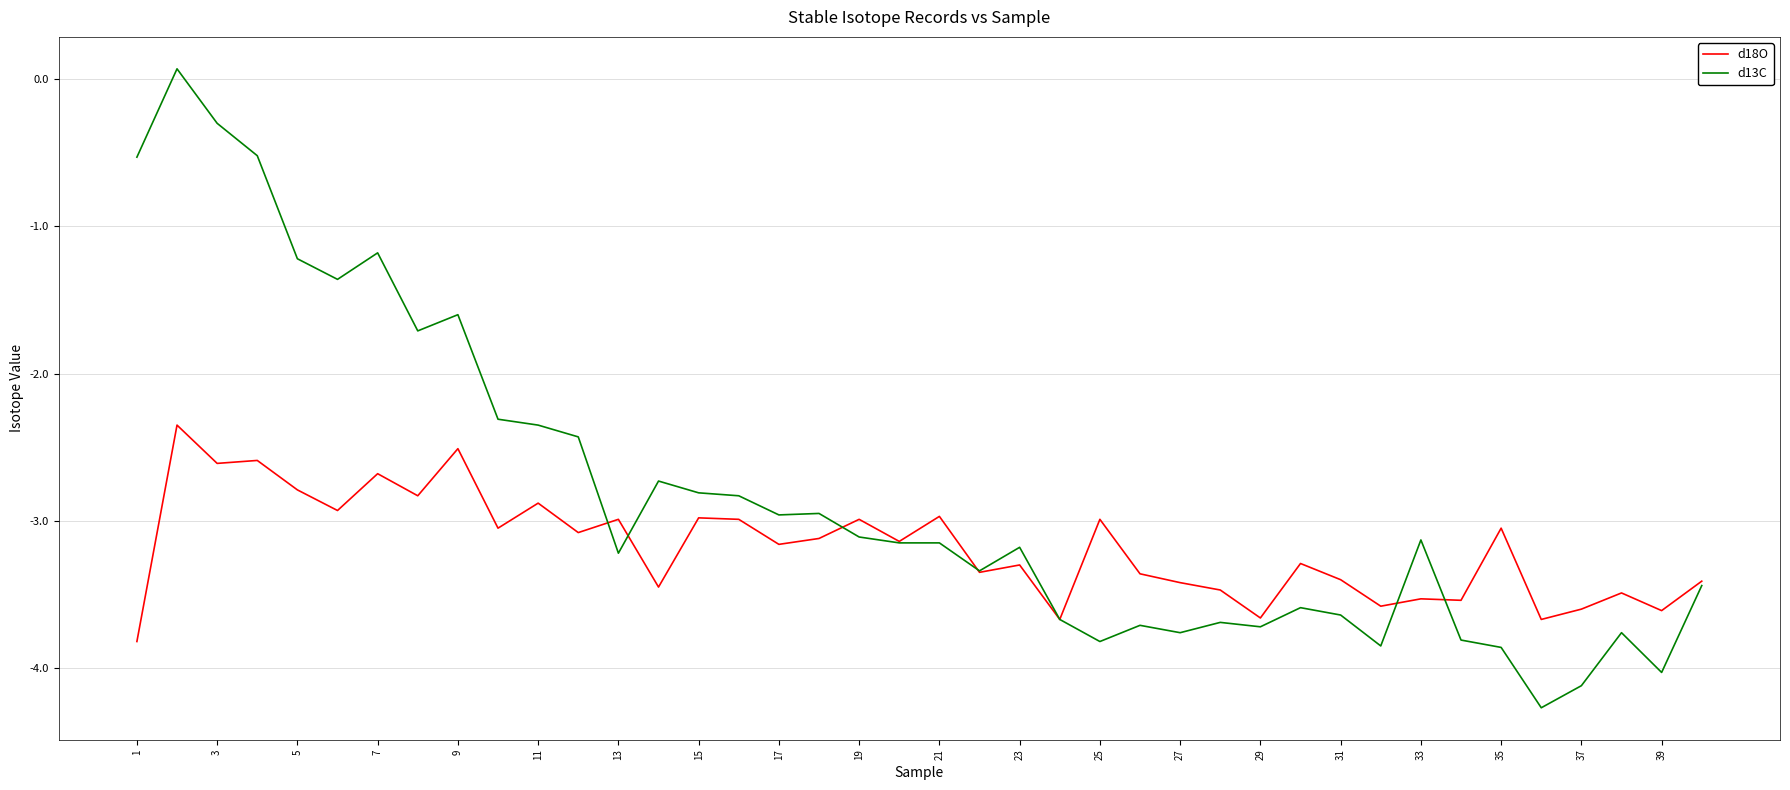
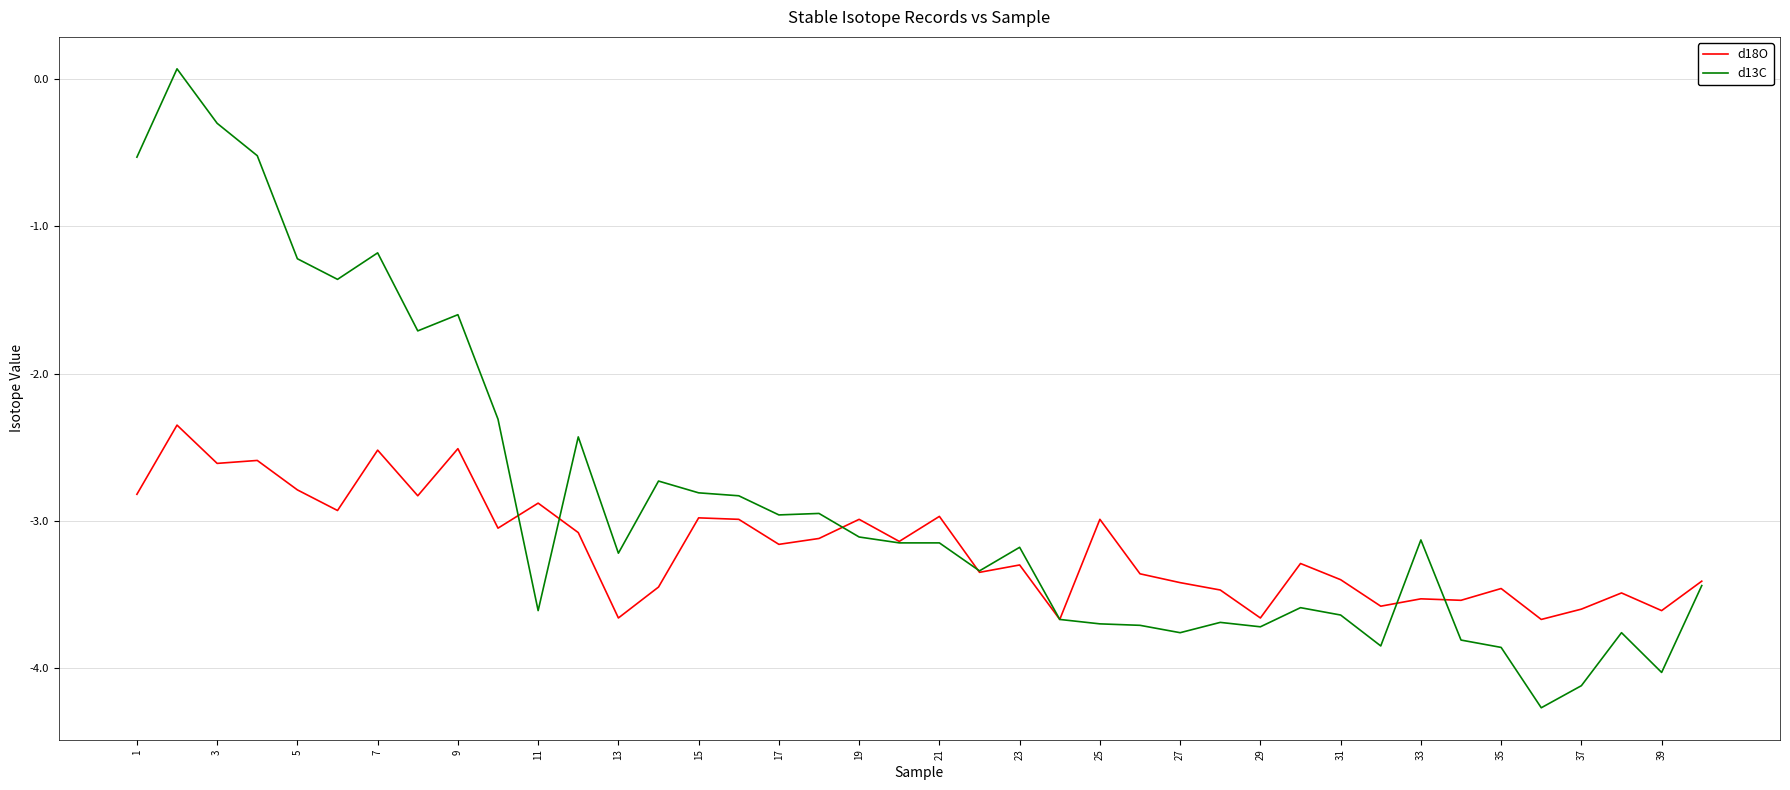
  {
    "d18O": {
-     "1": -3.82,
+     "1": -2.82,
      "3": -2.61,
      "5": -2.79,
-     "7": -2.68,
+     "7": -2.52,
      "9": -2.51,
      "11": -2.88,
-     "13": -2.99,
+     "13": -3.66,
      "15": -2.98,
      "17": -3.16,
      "19": -2.99,
      "21": -2.97,
      "23": -3.30,
      "25": -2.99,
      "27": -3.42,
      "29": -3.66,
      "31": -3.40,
      "33": -3.53,
-     "35": -3.05,
+     "35": -3.46,
      "37": -3.60,
      "39": -3.61
    },
    "d13C": {
      "1": -0.53,
      "3": -0.30,
      "5": -1.22,
      "7": -1.18,
      "9": -1.60,
-     "11": -2.35,
+     "11": -3.61,
      "13": -3.22,
      "15": -2.81,
      "17": -2.96,
      "19": -3.11,
      "21": -3.15,
      "23": -3.18,
-     "25": -3.82,
+     "25": -3.70,
      "27": -3.76,
      "29": -3.72,
      "31": -3.64,
      "33": -3.13,
      "35": -3.86,
      "37": -4.12,
      "39": -4.03
    }
  }
